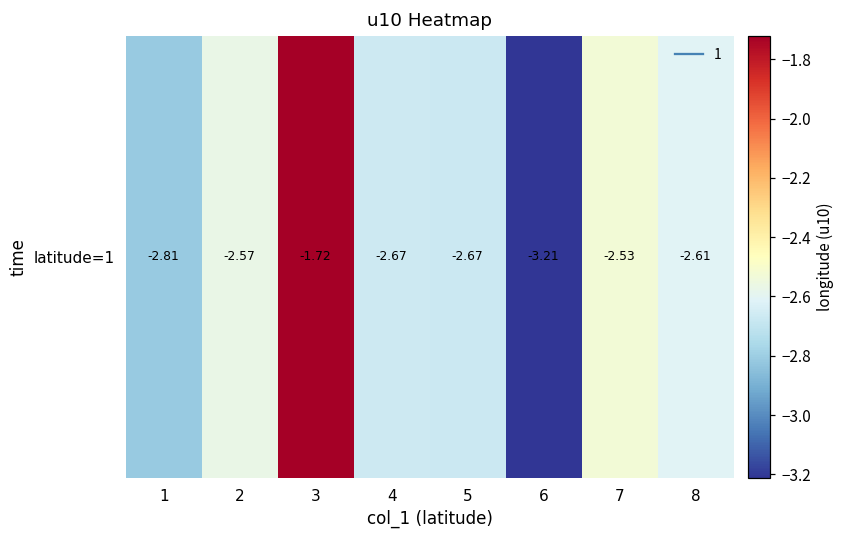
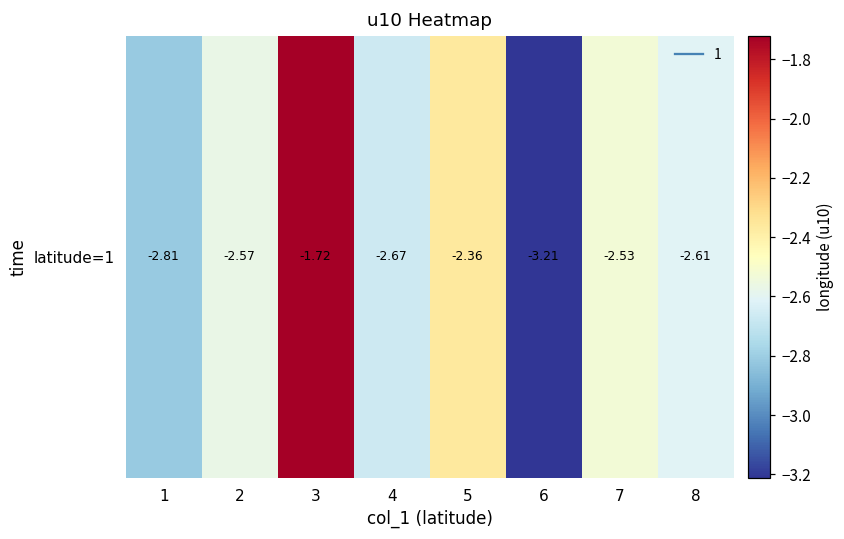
  {
    "latitude=1": {
      "1": -2.81,
      "2": -2.57,
      "3": -1.72,
      "4": -2.67,
-     "5": -2.67,
+     "5": -2.36,
      "6": -3.21,
      "7": -2.53,
      "8": -2.61
    }
  }
